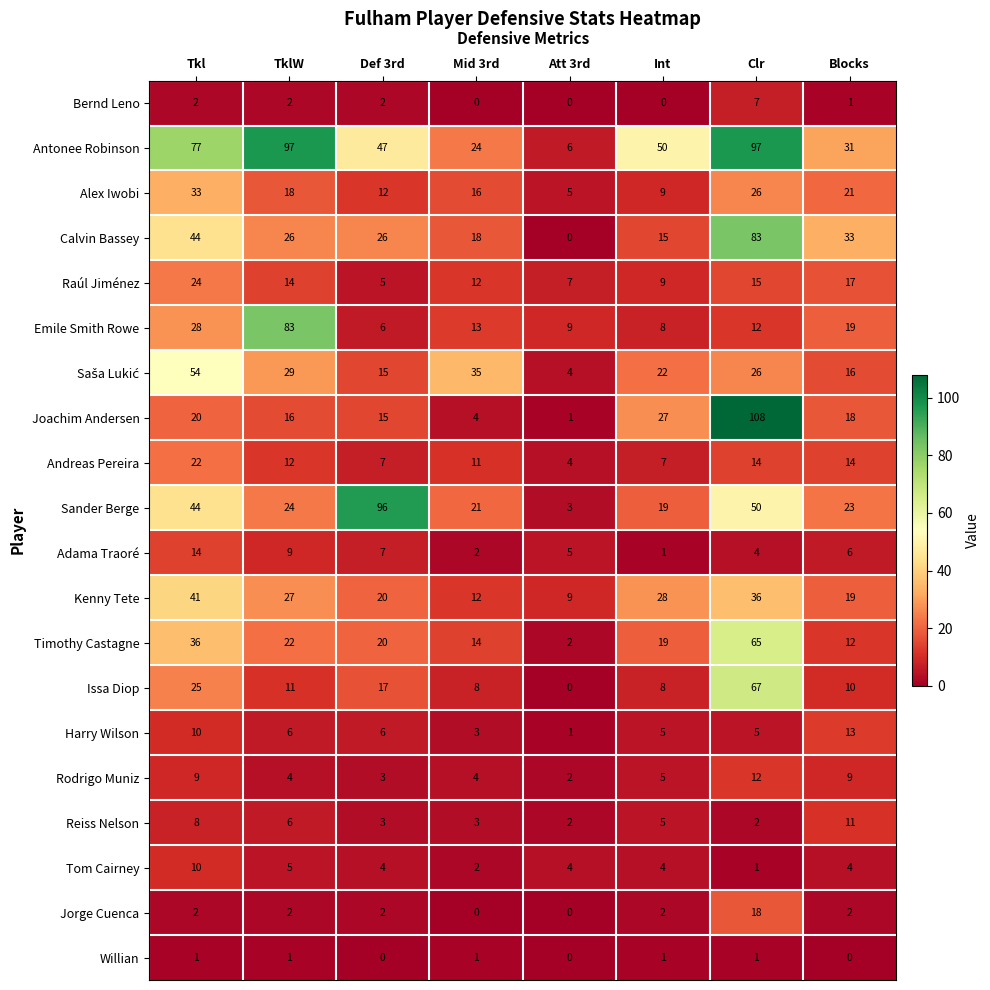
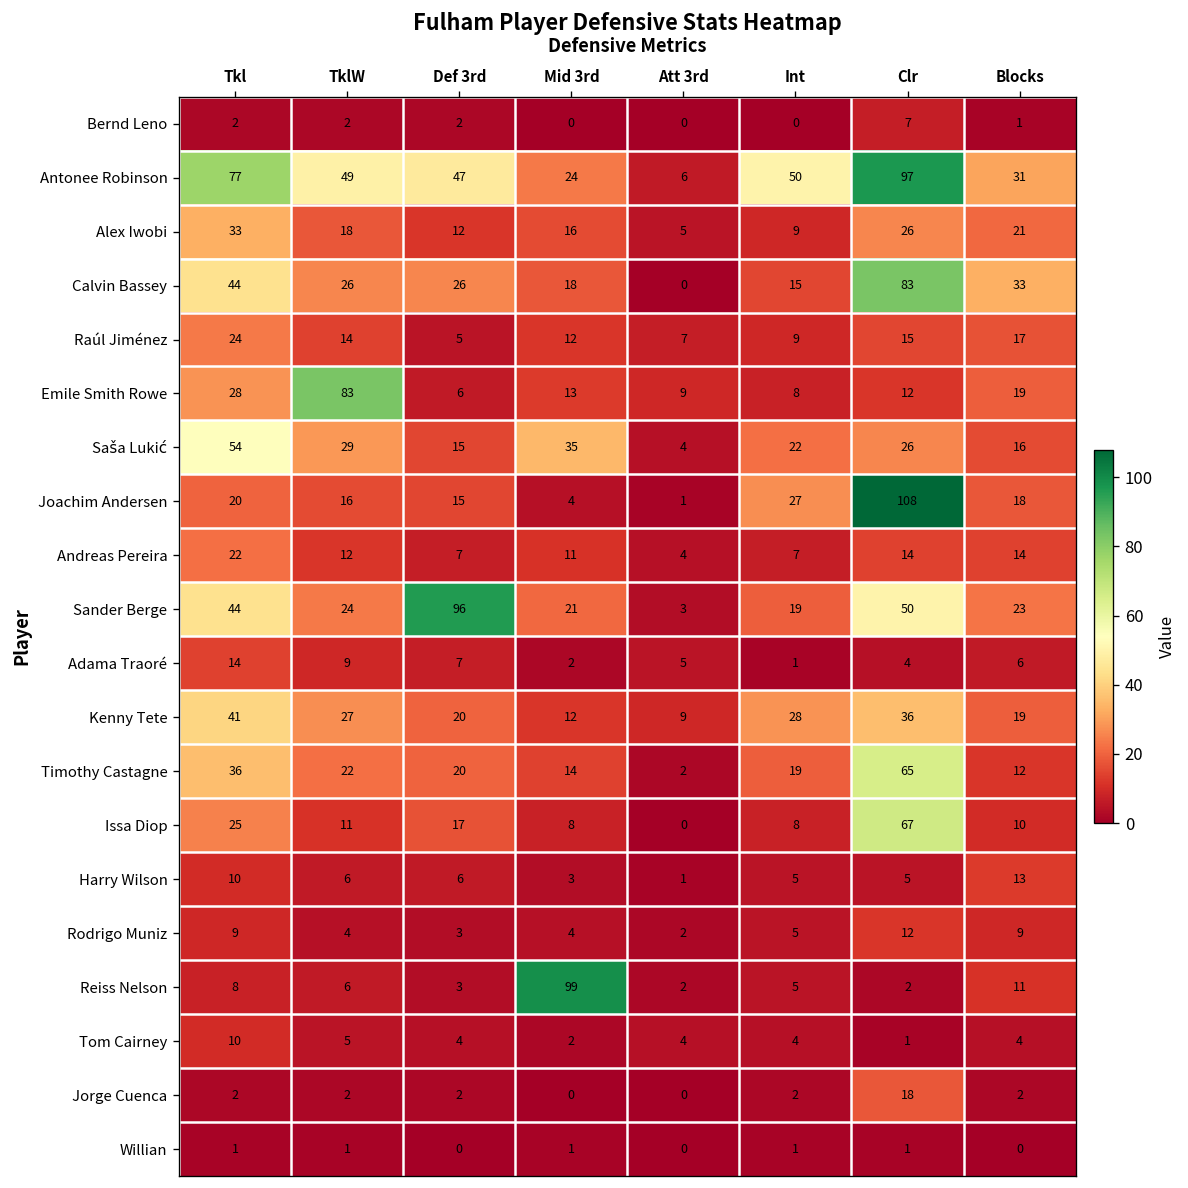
  {
    "Bernd Leno": {
      "Tkl": 2,
      "TklW": 2,
      "Def 3rd": 2,
      "Mid 3rd": 0,
      "Att 3rd": 0,
      "Int": 0,
      "Clr": 7,
      "Blocks": 1
    },
    "Antonee Robinson": {
      "Tkl": 77,
-     "TklW": 97,
+     "TklW": 49,
      "Def 3rd": 47,
      "Mid 3rd": 24,
      "Att 3rd": 6,
      "Int": 50,
      "Clr": 97,
      "Blocks": 31
    },
    "Alex Iwobi": {
      "Tkl": 33,
      "TklW": 18,
      "Def 3rd": 12,
      "Mid 3rd": 16,
      "Att 3rd": 5,
      "Int": 9,
      "Clr": 26,
      "Blocks": 21
    },
    "Calvin Bassey": {
      "Tkl": 44,
      "TklW": 26,
      "Def 3rd": 26,
      "Mid 3rd": 18,
      "Att 3rd": 0,
      "Int": 15,
      "Clr": 83,
      "Blocks": 33
    },
    "Raúl Jiménez": {
      "Tkl": 24,
      "TklW": 14,
      "Def 3rd": 5,
      "Mid 3rd": 12,
      "Att 3rd": 7,
      "Int": 9,
      "Clr": 15,
      "Blocks": 17
    },
    "Emile Smith Rowe": {
      "Tkl": 28,
      "TklW": 83,
      "Def 3rd": 6,
      "Mid 3rd": 13,
      "Att 3rd": 9,
      "Int": 8,
      "Clr": 12,
      "Blocks": 19
    },
    "Saša Lukić": {
      "Tkl": 54,
      "TklW": 29,
      "Def 3rd": 15,
      "Mid 3rd": 35,
      "Att 3rd": 4,
      "Int": 22,
      "Clr": 26,
      "Blocks": 16
    },
    "Joachim Andersen": {
      "Tkl": 20,
      "TklW": 16,
      "Def 3rd": 15,
      "Mid 3rd": 4,
      "Att 3rd": 1,
      "Int": 27,
      "Clr": 108,
      "Blocks": 18
    },
    "Andreas Pereira": {
      "Tkl": 22,
      "TklW": 12,
      "Def 3rd": 7,
      "Mid 3rd": 11,
      "Att 3rd": 4,
      "Int": 7,
      "Clr": 14,
      "Blocks": 14
    },
    "Sander Berge": {
      "Tkl": 44,
      "TklW": 24,
      "Def 3rd": 96,
      "Mid 3rd": 21,
      "Att 3rd": 3,
      "Int": 19,
      "Clr": 50,
      "Blocks": 23
    },
    "Adama Traoré": {
      "Tkl": 14,
      "TklW": 9,
      "Def 3rd": 7,
      "Mid 3rd": 2,
      "Att 3rd": 5,
      "Int": 1,
      "Clr": 4,
      "Blocks": 6
    },
    "Kenny Tete": {
      "Tkl": 41,
      "TklW": 27,
      "Def 3rd": 20,
      "Mid 3rd": 12,
      "Att 3rd": 9,
      "Int": 28,
      "Clr": 36,
      "Blocks": 19
    },
    "Timothy Castagne": {
      "Tkl": 36,
      "TklW": 22,
      "Def 3rd": 20,
      "Mid 3rd": 14,
      "Att 3rd": 2,
      "Int": 19,
      "Clr": 65,
      "Blocks": 12
    },
    "Issa Diop": {
      "Tkl": 25,
      "TklW": 11,
      "Def 3rd": 17,
      "Mid 3rd": 8,
      "Att 3rd": 0,
      "Int": 8,
      "Clr": 67,
      "Blocks": 10
    },
    "Harry Wilson": {
      "Tkl": 10,
      "TklW": 6,
      "Def 3rd": 6,
      "Mid 3rd": 3,
      "Att 3rd": 1,
      "Int": 5,
      "Clr": 5,
      "Blocks": 13
    },
    "Rodrigo Muniz": {
      "Tkl": 9,
      "TklW": 4,
      "Def 3rd": 3,
      "Mid 3rd": 4,
      "Att 3rd": 2,
      "Int": 5,
      "Clr": 12,
      "Blocks": 9
    },
    "Reiss Nelson": {
      "Tkl": 8,
      "TklW": 6,
      "Def 3rd": 3,
-     "Mid 3rd": 3,
+     "Mid 3rd": 99,
      "Att 3rd": 2,
      "Int": 5,
      "Clr": 2,
      "Blocks": 11
    },
    "Tom Cairney": {
      "Tkl": 10,
      "TklW": 5,
      "Def 3rd": 4,
      "Mid 3rd": 2,
      "Att 3rd": 4,
      "Int": 4,
      "Clr": 1,
      "Blocks": 4
    },
    "Jorge Cuenca": {
      "Tkl": 2,
      "TklW": 2,
      "Def 3rd": 2,
      "Mid 3rd": 0,
      "Att 3rd": 0,
      "Int": 2,
      "Clr": 18,
      "Blocks": 2
    },
    "Willian": {
      "Tkl": 1,
      "TklW": 1,
      "Def 3rd": 0,
      "Mid 3rd": 1,
      "Att 3rd": 0,
      "Int": 1,
      "Clr": 1,
      "Blocks": 0
    }
  }
